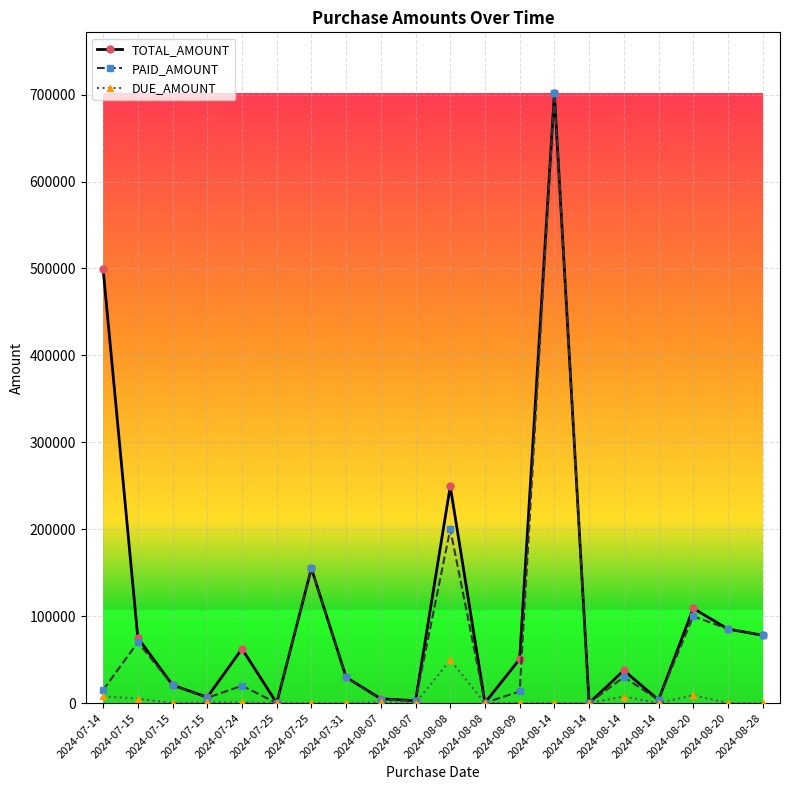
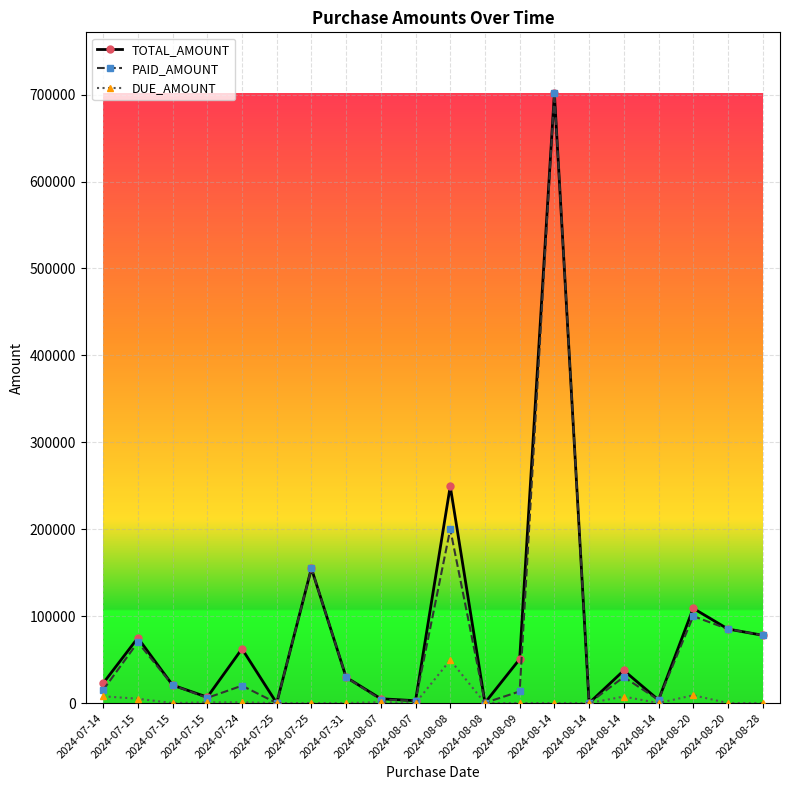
  {
    "TOTAL_AMOUNT": {
-     "2024-07-14": 500000,
+     "2024-07-14": 20000,
      "2024-07-24": 60000,
      "2024-08-09": 50000
    }
  }
